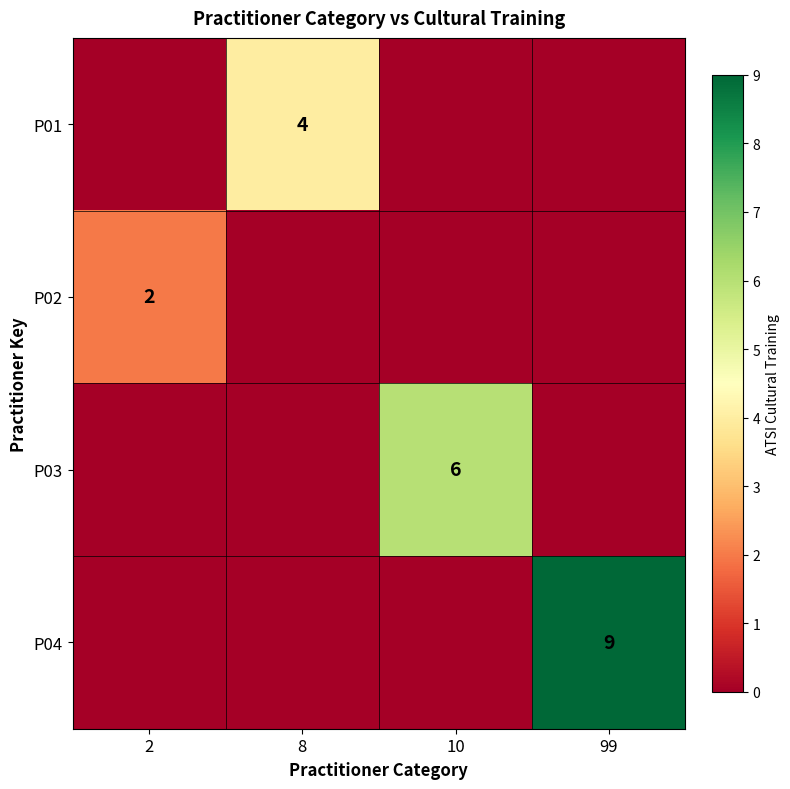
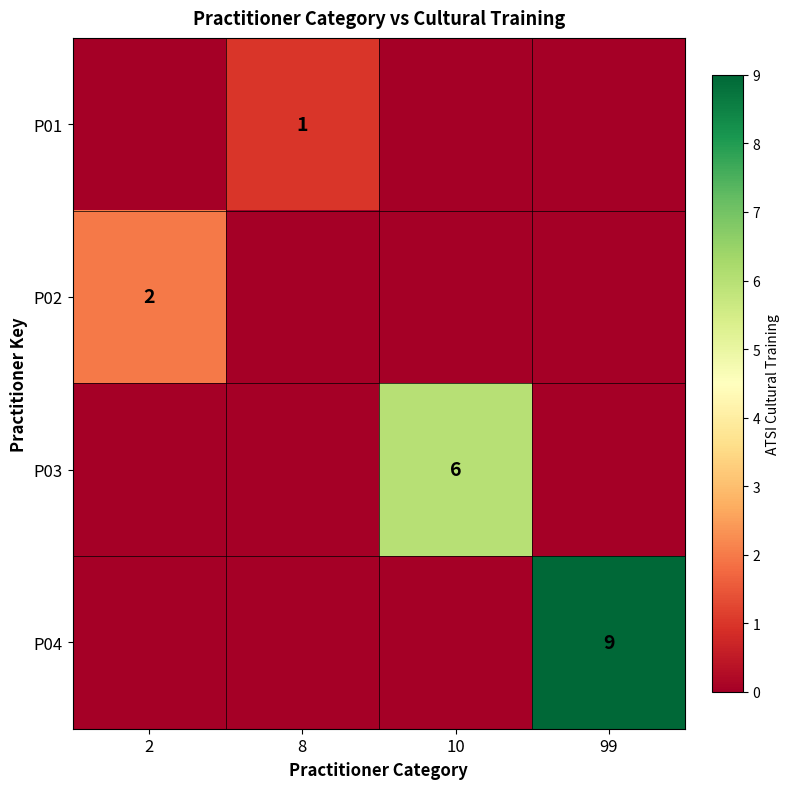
  {
    "P01": {
-     "8": 4
+     "8": 1
    },
    "P02": {
      "2": 2
    },
    "P03": {
      "10": 6
    },
    "P04": {
      "99": 9
    }
  }
